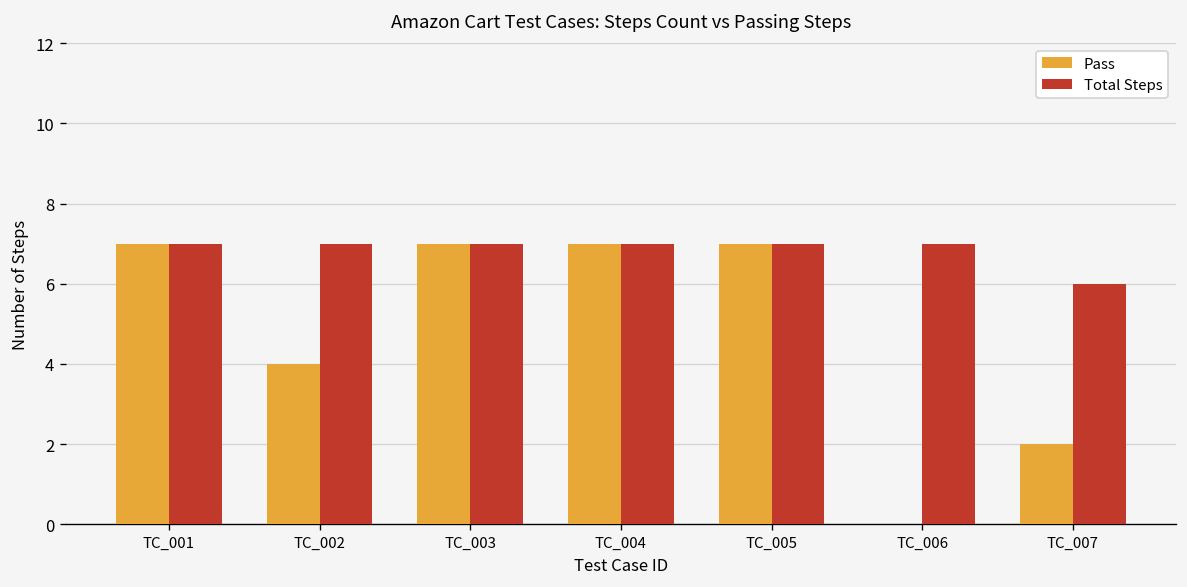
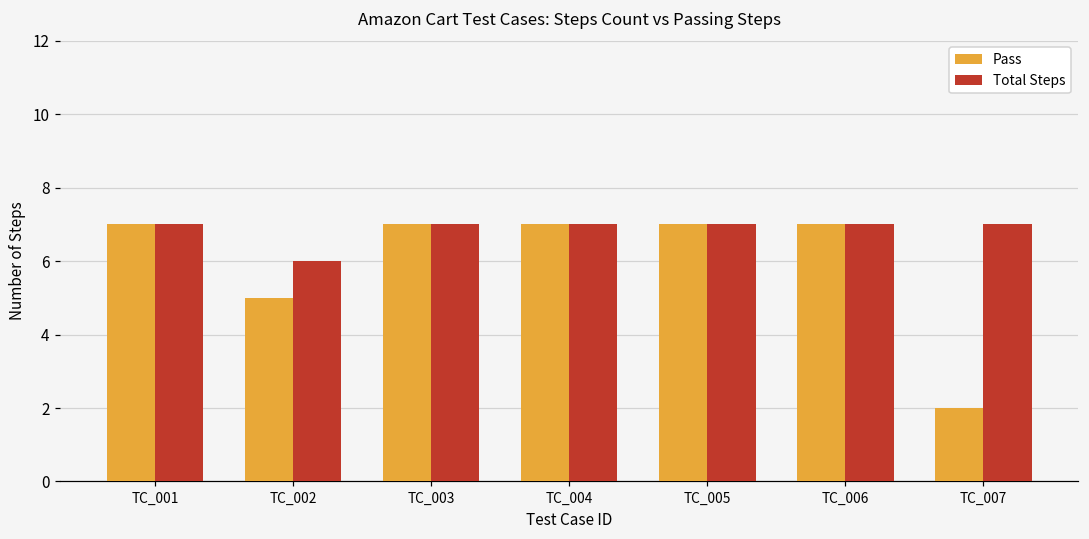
  {
    "Pass": {
      "TC_001": 7,
-     "TC_002": 4,
+     "TC_002": 5,
      "TC_003": 7,
      "TC_004": 7,
      "TC_005": 7,
-     "TC_006": 0,
+     "TC_006": 7,
      "TC_007": 2
    },
    "Total Steps": {
      "TC_001": 7,
-     "TC_002": 7,
+     "TC_002": 6,
      "TC_003": 7,
      "TC_004": 7,
      "TC_005": 7,
      "TC_006": 7,
-     "TC_007": 6
+     "TC_007": 7
    }
  }
